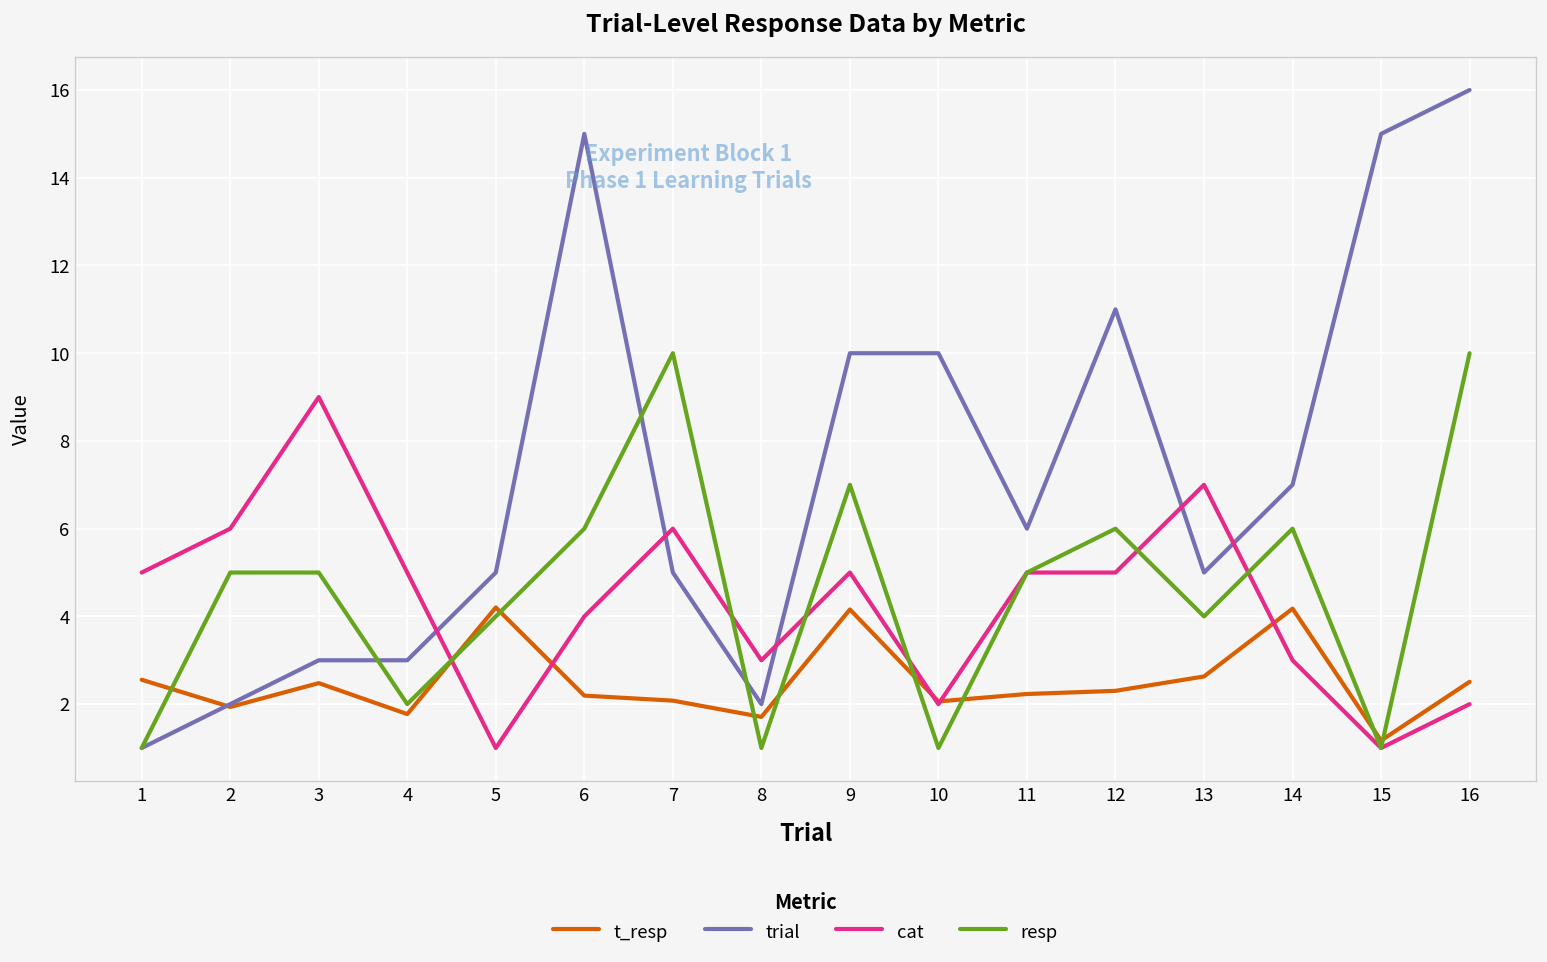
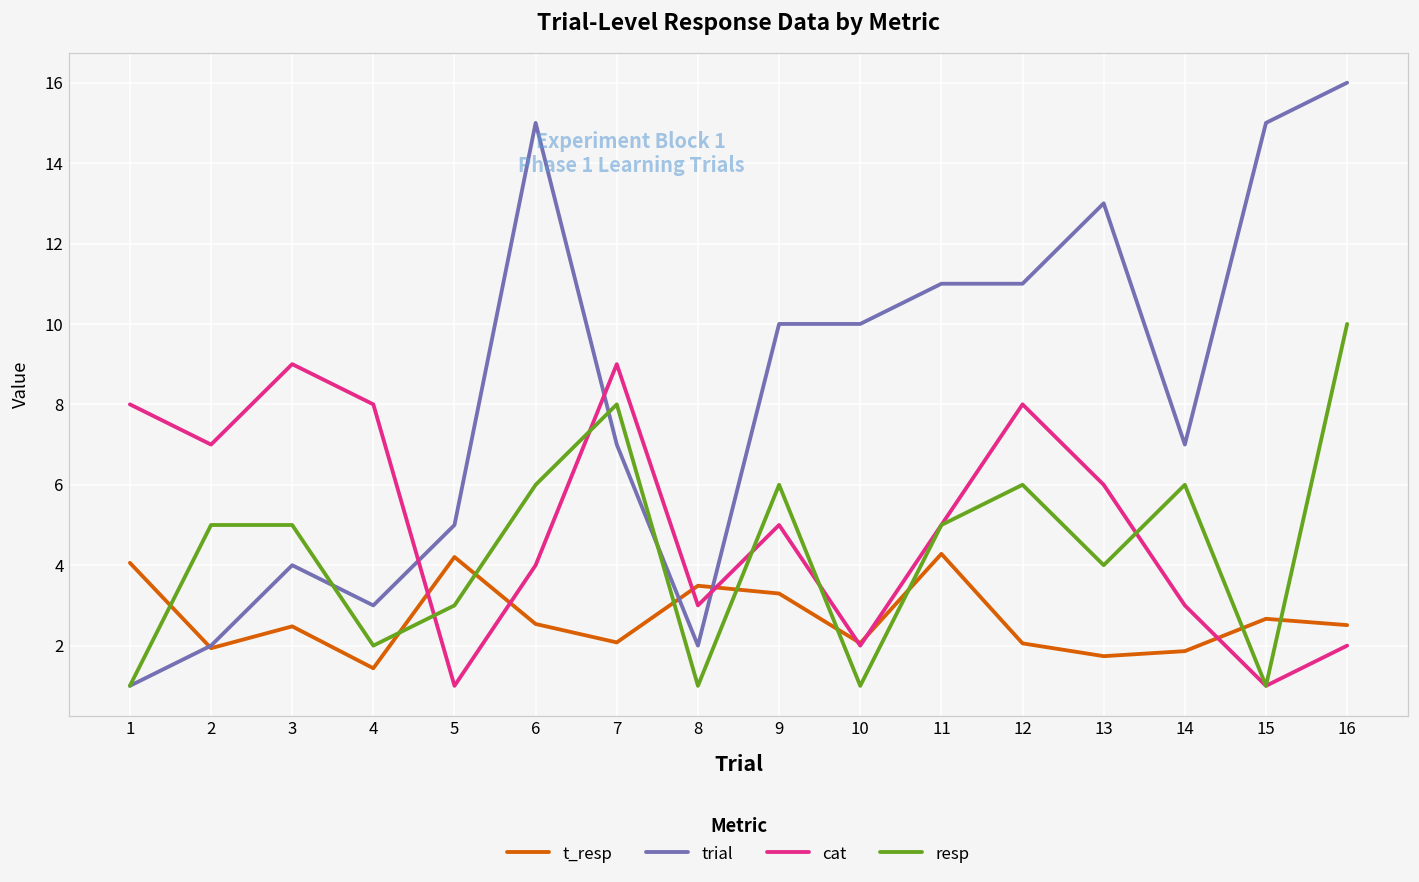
  {
    "t_resp": {
-     "1": 2.6,
+     "1": 4.1,
      "3": 2.5,
-     "4": 1.8,
+     "4": 1.4,
      "5": 4.2,
-     "6": 2.2,
+     "6": 2.5,
      "7": 2.1,
-     "8": 1.7,
-     "9": 4.2,
-     "11": 2.2,
-     "12": 2.3,
-     "13": 2.6,
-     "14": 4.2,
-     "15": 1.2,
+     "8": 3.5,
+     "9": 3.3,
+     "11": 4.3,
+     "12": 2.1,
+     "13": 1.7,
+     "14": 1.9,
+     "15": 2.7,
      "16": 2.5
    },
    "trial": {
-     "3": 3,
+     "3": 4,
      "4": 3,
      "5": 5,
-     "7": 5,
+     "7": 7,
      "8": 2,
      "9": 10,
      "10": 10,
-     "11": 6,
+     "11": 11,
      "12": 11,
-     "13": 5,
+     "13": 13,
      "14": 7,
      "15": 15,
      "16": 16
    },
    "cat": {
-     "1": 5,
-     "2": 6,
+     "1": 8,
+     "2": 7,
      "3": 9,
-     "4": 5,
+     "4": 8,
      "5": 1,
      "6": 4,
-     "7": 6,
+     "7": 9,
      "8": 3,
      "9": 5,
-     "12": 5,
-     "13": 7,
+     "12": 8,
+     "13": 6,
      "14": 3,
      "16": 2
    },
    "resp": {
      "2": 5,
      "3": 5,
      "4": 2,
-     "5": 4,
+     "5": 3,
      "6": 6,
-     "7": 10,
+     "7": 8,
      "8": 1,
-     "9": 7,
+     "9": 6,
      "10": 1,
      "12": 6,
      "13": 4,
      "14": 6,
      "16": 10
    }
  }
